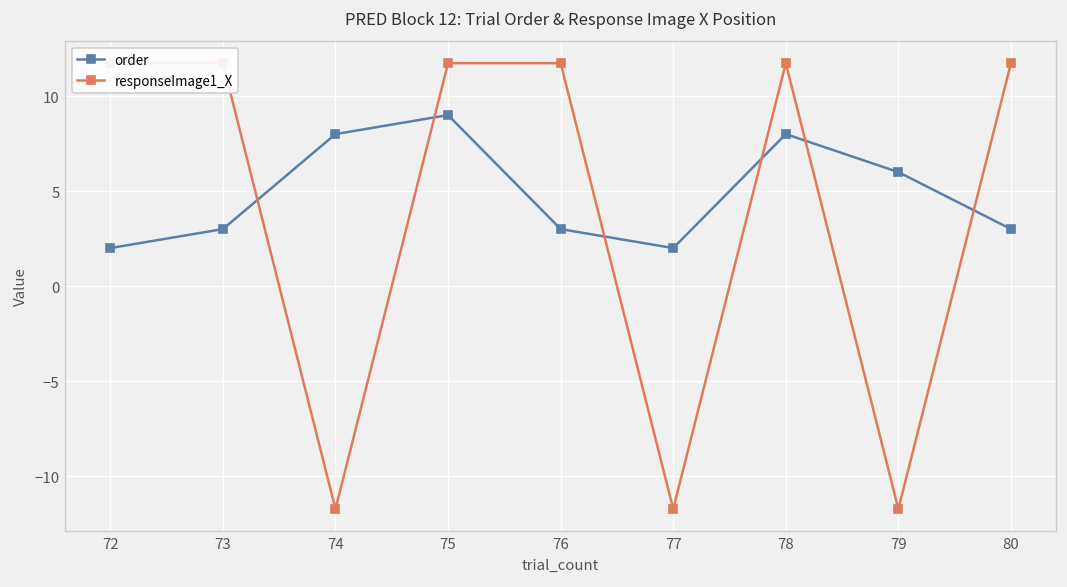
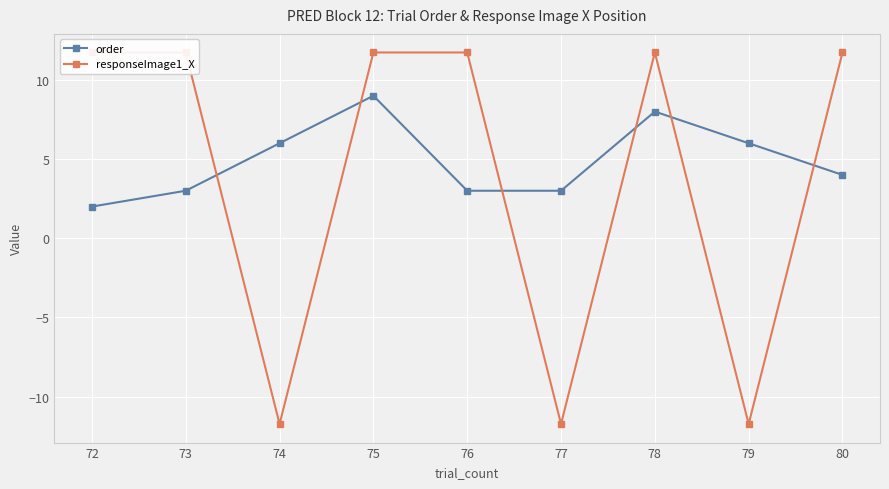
  {
    "order": {
      "72": 2,
      "73": 3,
-     "74": 8,
+     "74": 6,
      "75": 9,
      "76": 3,
-     "77": 2,
+     "77": 3,
      "78": 8,
      "79": 6,
-     "80": 3
+     "80": 4
    },
    "responseImage1_X": {
      "74": -11.7,
      "75": 11.7,
      "76": 11.7,
      "77": -11.7,
      "78": 11.7,
      "79": -11.7,
      "80": 11.7
    }
  }
